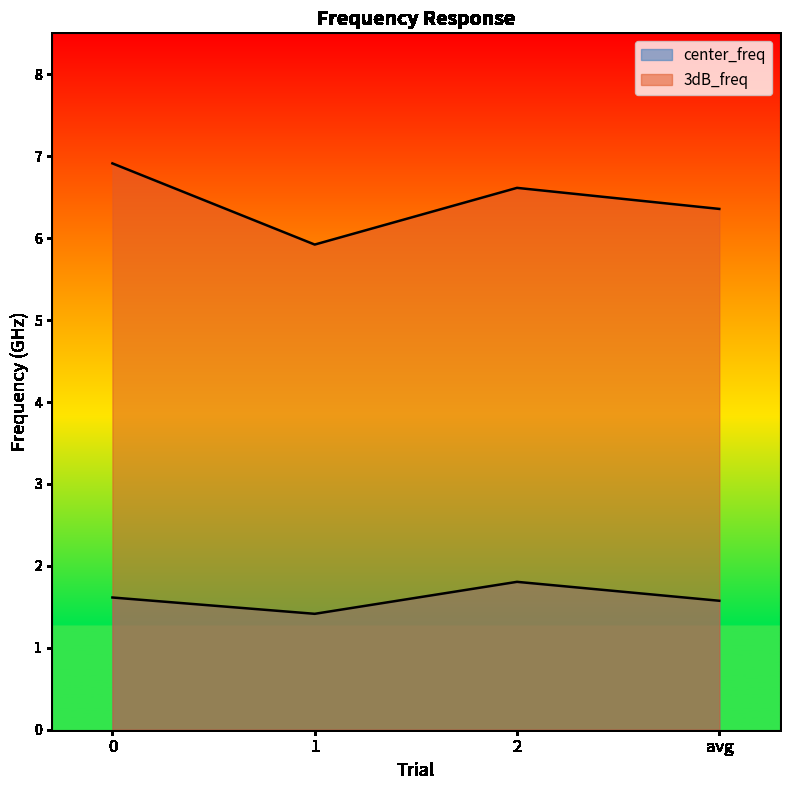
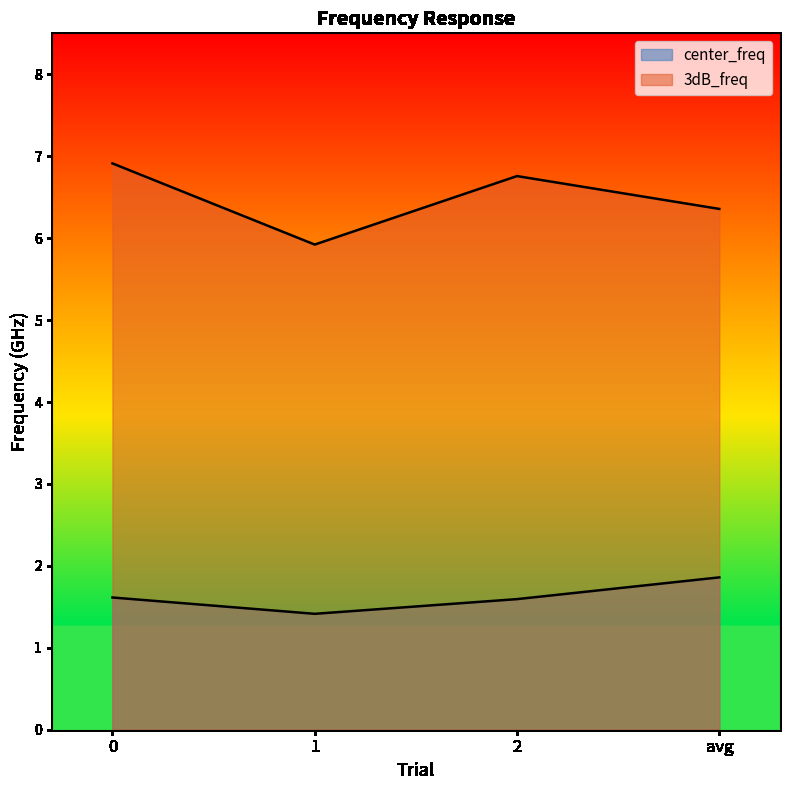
  {
    "center_freq": {
      "0": 1.6,
      "1": 1.4,
-     "2": 1.8,
-     "avg": 1.6
+     "2": 1.6,
+     "avg": 1.9
    },
    "3dB_freq": {
      "0": 6.9,
      "1": 5.9,
-     "2": 6.6,
+     "2": 6.8,
      "avg": 6.4
    }
  }
